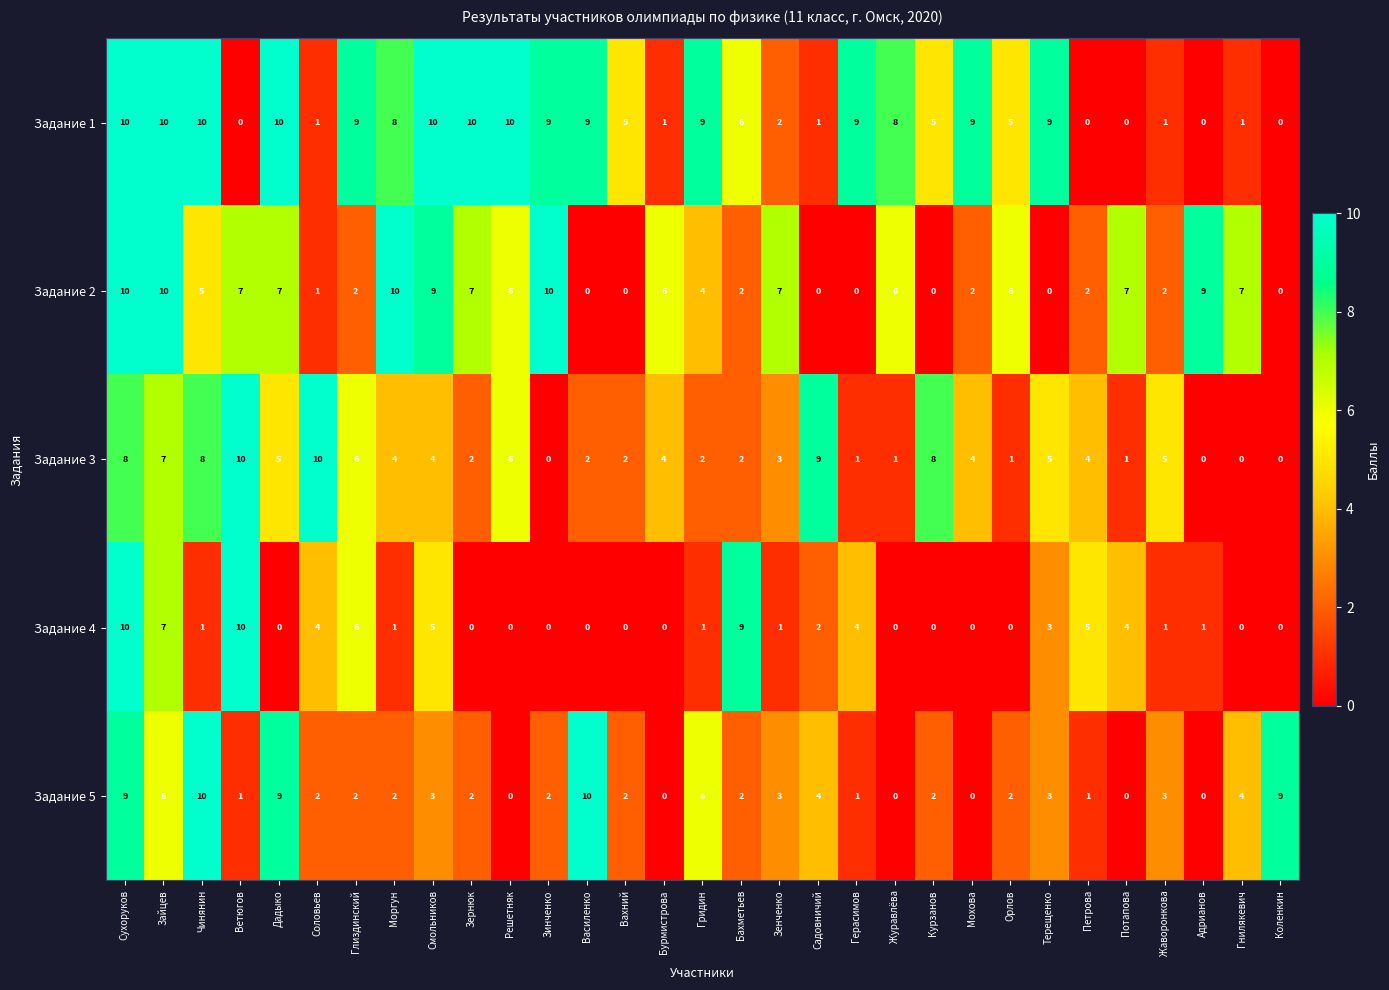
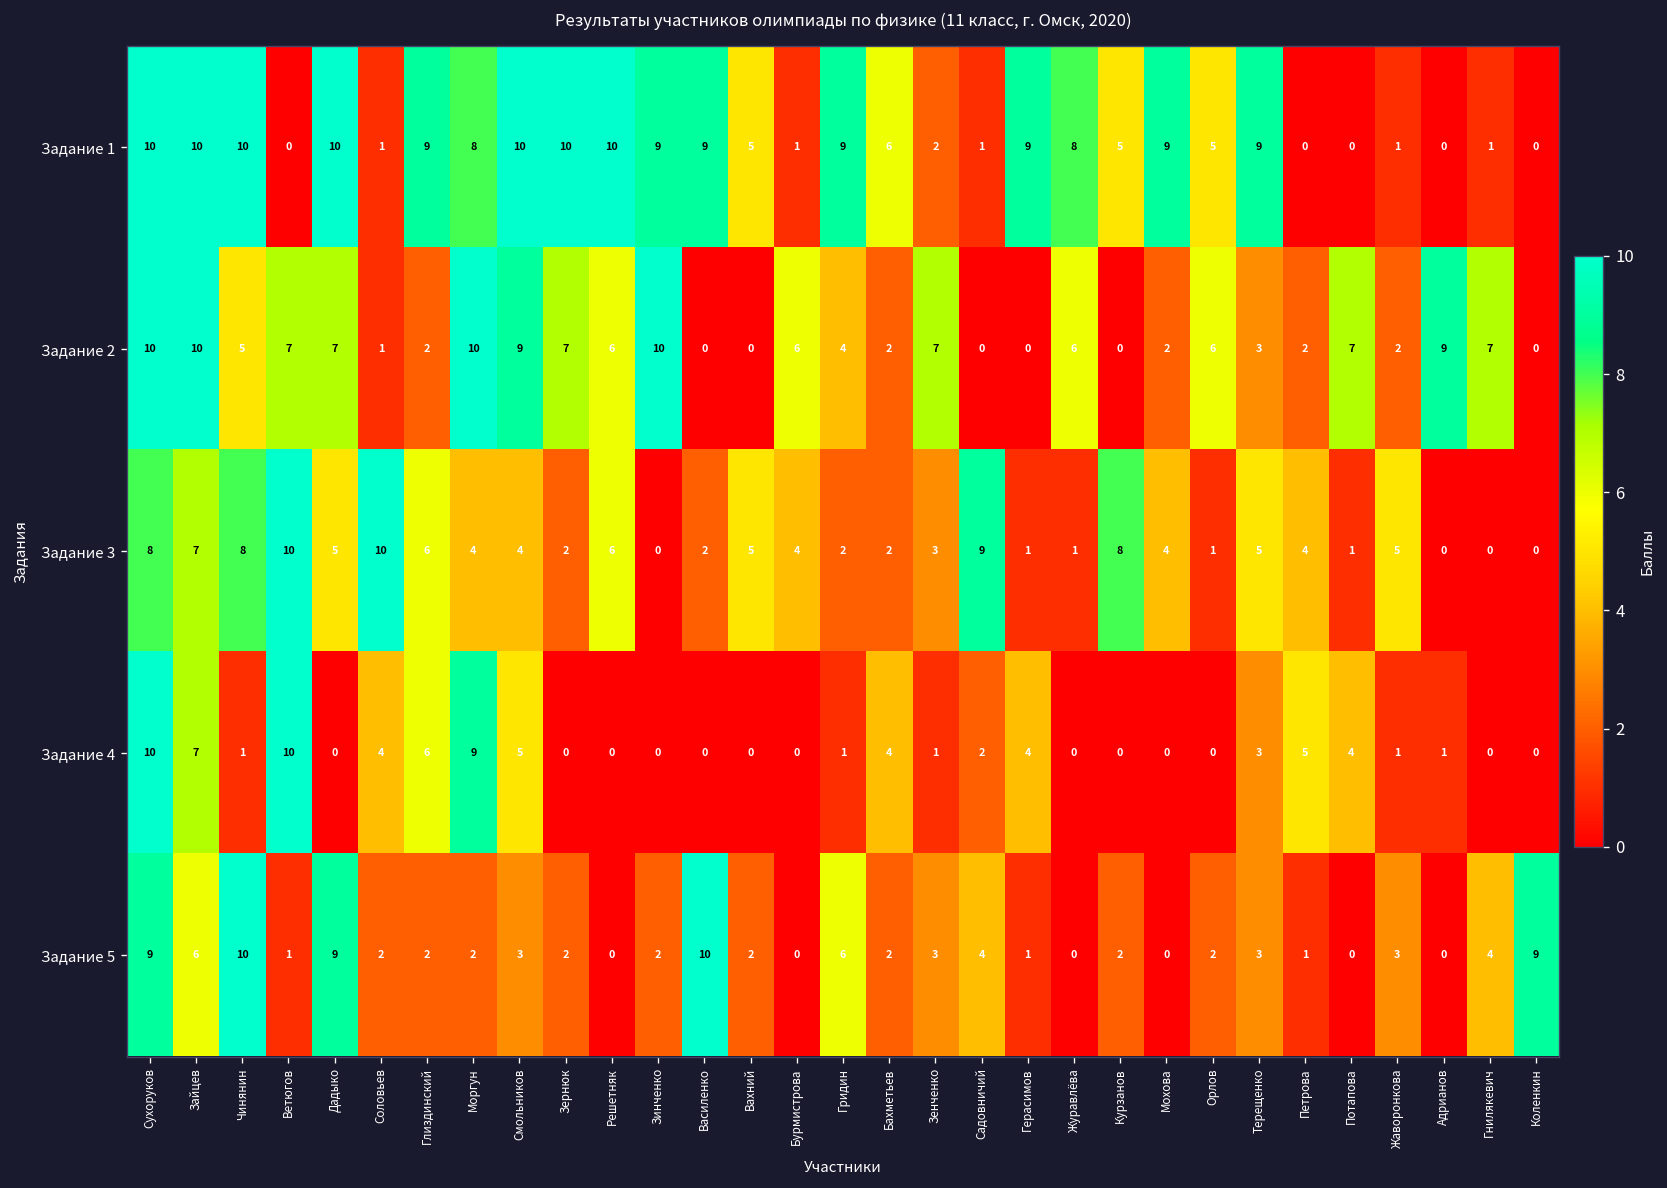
  {
    "Задание 1": {
      "Сухоруков": 10,
      "Зайцев": 10,
      "Чинянин": 10,
      "Ветюгов": 0,
      "Дадыко": 10,
      "Соловьев": 1,
      "Глиздинский": 9,
      "Моргун": 8,
      "Смольников": 10,
      "Зернюк": 10,
      "Решетняк": 10,
      "Зинченко": 9,
      "Василенко": 9,
      "Вахний": 5,
      "Бурмистрова": 1,
      "Гридин": 9,
      "Бахметьев": 6,
      "Зенченко": 2,
      "Садовничий": 1,
      "Герасимов": 9,
      "Журавлёва": 8,
      "Курзанов": 5,
      "Мохова": 9,
      "Орлов": 5,
      "Терещенко": 9,
      "Петрова": 0,
      "Потапова": 0,
      "Жаворонкова": 1,
      "Адрианов": 0,
      "Гнилякевич": 1,
      "Коленкин": 0
    },
    "Задание 2": {
      "Сухоруков": 10,
      "Зайцев": 10,
      "Чинянин": 5,
      "Ветюгов": 7,
      "Дадыко": 7,
      "Соловьев": 1,
      "Глиздинский": 2,
      "Моргун": 10,
      "Смольников": 9,
      "Зернюк": 7,
      "Решетняк": 6,
      "Зинченко": 10,
      "Василенко": 0,
      "Вахний": 0,
      "Бурмистрова": 6,
      "Гридин": 4,
      "Бахметьев": 2,
      "Зенченко": 7,
      "Садовничий": 0,
      "Герасимов": 0,
      "Журавлёва": 6,
      "Курзанов": 0,
      "Мохова": 2,
      "Орлов": 6,
-     "Терещенко": 0,
+     "Терещенко": 3,
      "Петрова": 2,
      "Потапова": 7,
      "Жаворонкова": 2,
      "Адрианов": 9,
      "Гнилякевич": 7,
      "Коленкин": 0
    },
    "Задание 3": {
      "Сухоруков": 8,
      "Зайцев": 7,
      "Чинянин": 8,
      "Ветюгов": 10,
      "Дадыко": 5,
      "Соловьев": 10,
      "Глиздинский": 6,
      "Моргун": 4,
      "Смольников": 4,
      "Зернюк": 2,
      "Решетняк": 6,
      "Зинченко": 0,
      "Василенко": 2,
-     "Вахний": 2,
+     "Вахний": 5,
      "Бурмистрова": 4,
      "Гридин": 2,
      "Бахметьев": 2,
      "Зенченко": 3,
      "Садовничий": 9,
      "Герасимов": 1,
      "Журавлёва": 1,
      "Курзанов": 8,
      "Мохова": 4,
      "Орлов": 1,
      "Терещенко": 5,
      "Петрова": 4,
      "Потапова": 1,
      "Жаворонкова": 5,
      "Адрианов": 0,
      "Гнилякевич": 0,
      "Коленкин": 0
    },
    "Задание 4": {
      "Сухоруков": 10,
      "Зайцев": 7,
      "Чинянин": 1,
      "Ветюгов": 10,
      "Дадыко": 0,
      "Соловьев": 4,
      "Глиздинский": 6,
-     "Моргун": 1,
+     "Моргун": 9,
      "Смольников": 5,
      "Зернюк": 0,
      "Решетняк": 0,
      "Зинченко": 0,
      "Василенко": 0,
      "Вахний": 0,
      "Бурмистрова": 0,
      "Гридин": 1,
-     "Бахметьев": 9,
+     "Бахметьев": 4,
      "Зенченко": 1,
      "Садовничий": 2,
      "Герасимов": 4,
      "Журавлёва": 0,
      "Курзанов": 0,
      "Мохова": 0,
      "Орлов": 0,
      "Терещенко": 3,
      "Петрова": 5,
      "Потапова": 4,
      "Жаворонкова": 1,
      "Адрианов": 1,
      "Гнилякевич": 0,
      "Коленкин": 0
    },
    "Задание 5": {
      "Сухоруков": 9,
      "Зайцев": 6,
      "Чинянин": 10,
      "Ветюгов": 1,
      "Дадыко": 9,
      "Соловьев": 2,
      "Глиздинский": 2,
      "Моргун": 2,
      "Смольников": 3,
      "Зернюк": 2,
      "Решетняк": 0,
      "Зинченко": 2,
      "Василенко": 10,
      "Вахний": 2,
      "Бурмистрова": 0,
      "Гридин": 6,
      "Бахметьев": 2,
      "Зенченко": 3,
      "Садовничий": 4,
      "Герасимов": 1,
      "Журавлёва": 0,
      "Курзанов": 2,
      "Мохова": 0,
      "Орлов": 2,
      "Терещенко": 3,
      "Петрова": 1,
      "Потапова": 0,
      "Жаворонкова": 3,
      "Адрианов": 0,
      "Гнилякевич": 4,
      "Коленкин": 9
    }
  }
